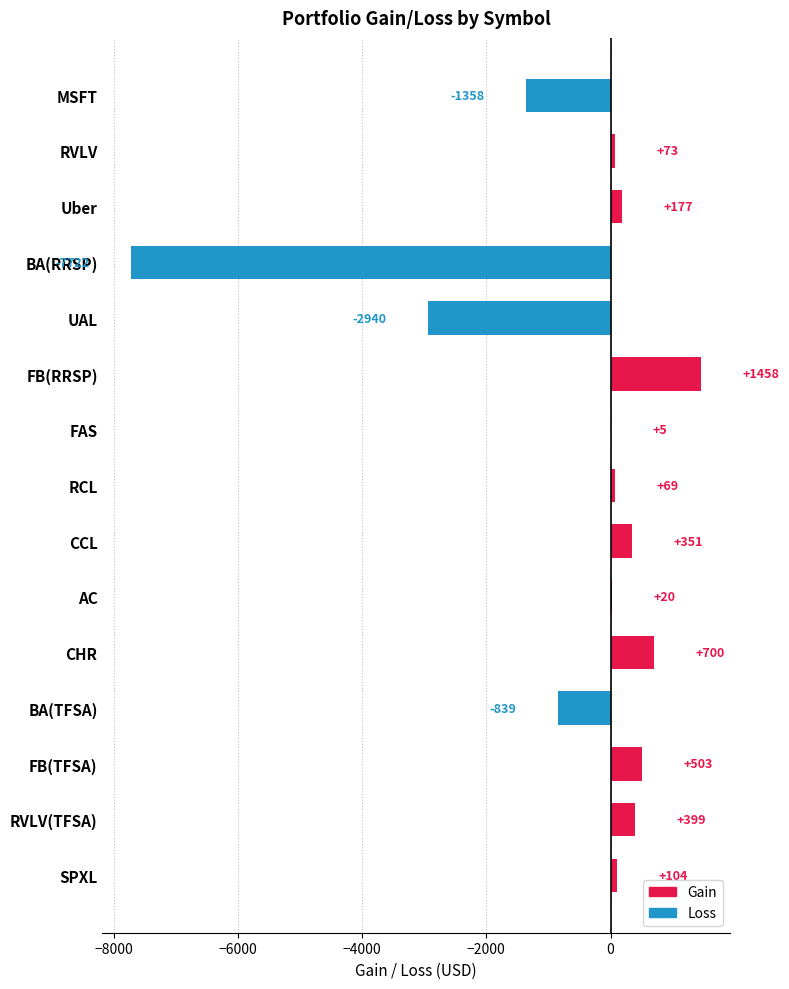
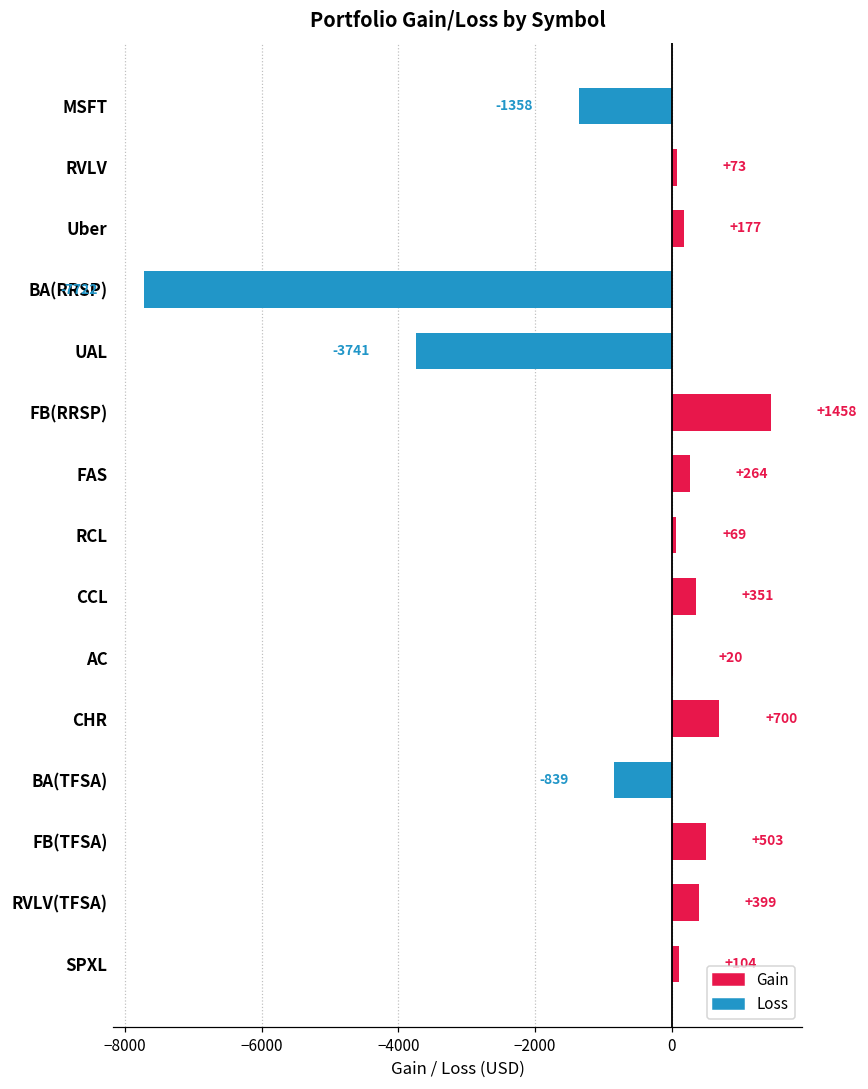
  {
-   "UAL": "-2940",
-   "FAS": "+5"
+   "UAL": "-3741",
+   "FAS": "+264"
  }
